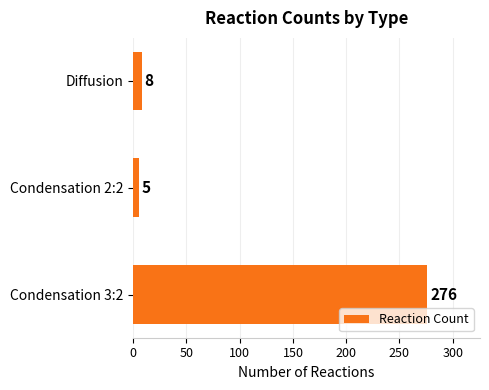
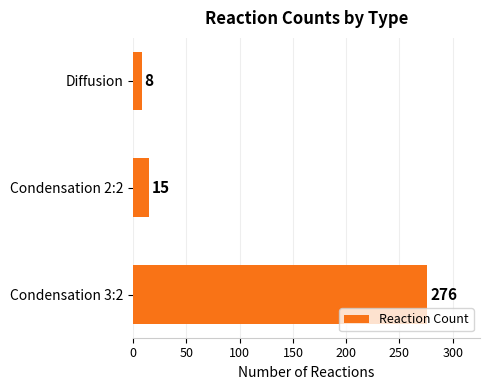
  {
    "Diffusion": 8,
-   "Condensation 2:2": 5,
+   "Condensation 2:2": 15,
    "Condensation 3:2": 276
  }
